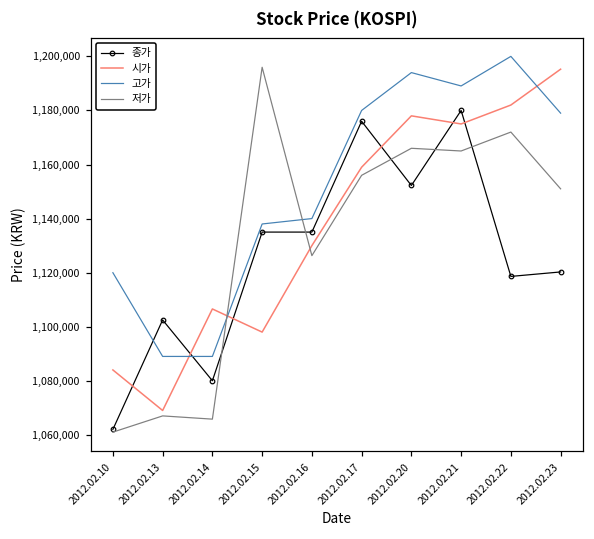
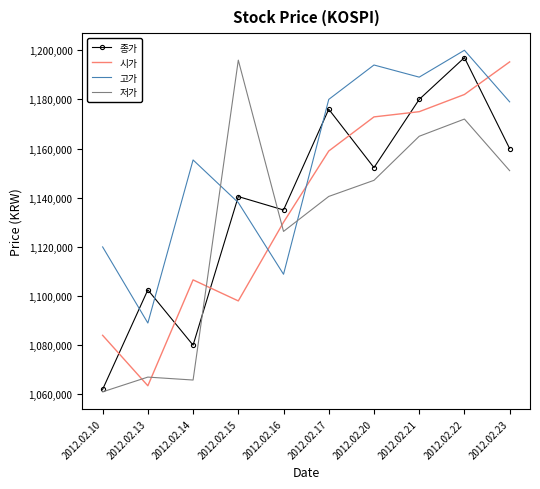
  {
    "종가": {
      "2012.02.13": "1,102,000",
      "2012.02.14": "1,080,000",
-     "2012.02.15": "1,135,000",
+     "2012.02.15": "1,140,000",
      "2012.02.16": "1,135,000",
      "2012.02.17": "1,176,000",
      "2012.02.20": "1,152,000",
      "2012.02.21": "1,180,000",
-     "2012.02.22": "1,119,000",
-     "2012.02.23": "1,120,000"
+     "2012.02.22": "1,197,000",
+     "2012.02.23": "1,160,000"
    },
    "시가": {
      "2012.02.10": "1,084,000",
-     "2012.02.13": "1,069,000",
+     "2012.02.13": "1,063,000",
      "2012.02.14": "1,107,000",
      "2012.02.15": "1,098,000",
      "2012.02.16": "1,130,000",
      "2012.02.17": "1,159,000",
-     "2012.02.20": "1,178,000",
+     "2012.02.20": "1,173,000",
      "2012.02.21": "1,175,000",
      "2012.02.22": "1,182,000",
      "2012.02.23": "1,195,000"
    },
    "고가": {
      "2012.02.10": "1,120,000",
      "2012.02.13": "1,089,000",
-     "2012.02.14": "1,089,000",
+     "2012.02.14": "1,155,000",
      "2012.02.15": "1,138,000",
-     "2012.02.16": "1,140,000",
+     "2012.02.16": "1,109,000",
      "2012.02.17": "1,180,000",
      "2012.02.20": "1,194,000",
      "2012.02.21": "1,189,000",
      "2012.02.22": "1,200,000",
      "2012.02.23": "1,179,000"
    },
    "저가": {
      "2012.02.13": "1,067,000",
      "2012.02.14": "1,066,000",
      "2012.02.15": "1,196,000",
      "2012.02.16": "1,126,000",
-     "2012.02.17": "1,156,000",
-     "2012.02.20": "1,166,000",
+     "2012.02.17": "1,141,000",
+     "2012.02.20": "1,147,000",
      "2012.02.21": "1,165,000",
      "2012.02.22": "1,172,000",
      "2012.02.23": "1,151,000"
    }
  }
